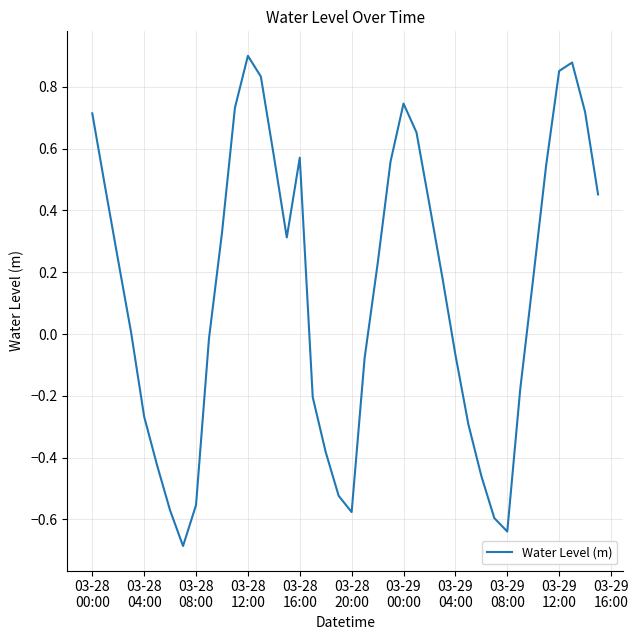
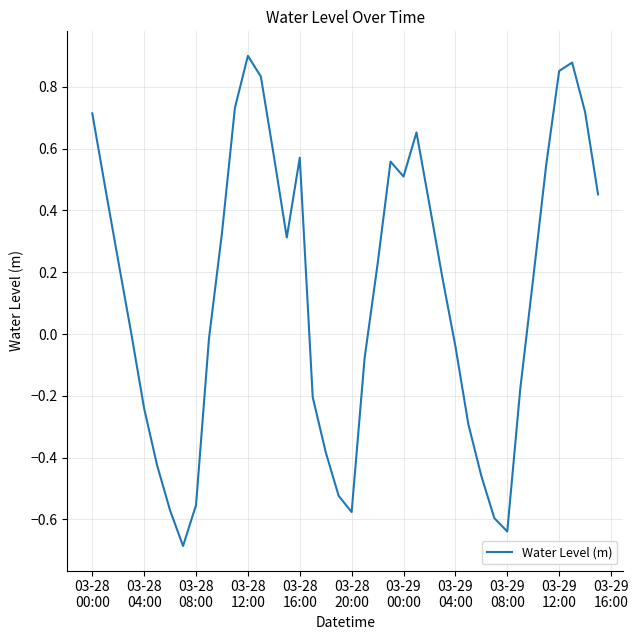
  {
    "03-28 00:00": 0.71,
-   "03-28 04:00": -0.27,
+   "03-28 04:00": -0.24,
    "03-28 08:00": -0.55,
    "03-28 12:00": 0.90,
    "03-28 16:00": 0.57,
    "03-28 20:00": -0.58,
-   "03-29 00:00": 0.75,
-   "03-29 04:00": -0.07,
+   "03-29 00:00": 0.51,
+   "03-29 04:00": -0.04,
    "03-29 08:00": -0.64,
    "03-29 12:00": 0.85
  }
